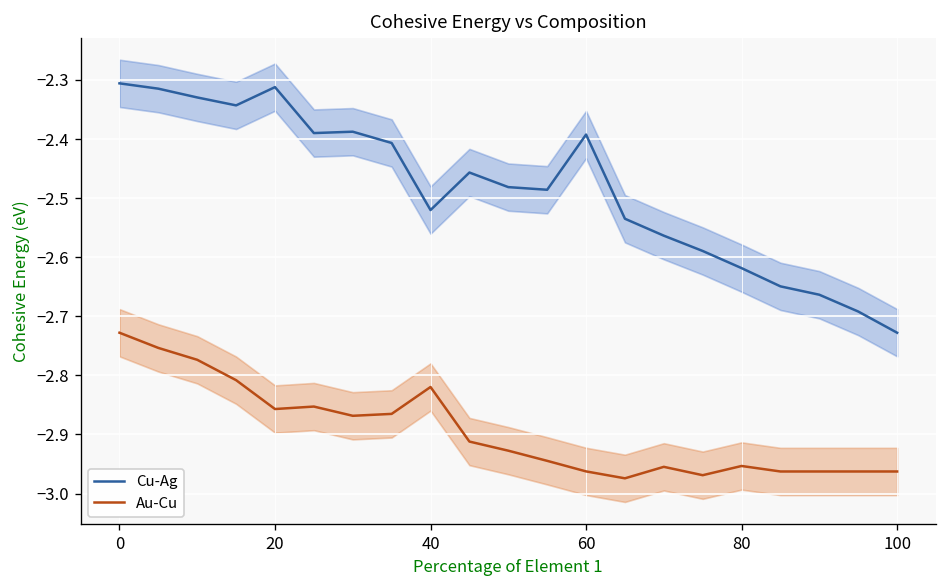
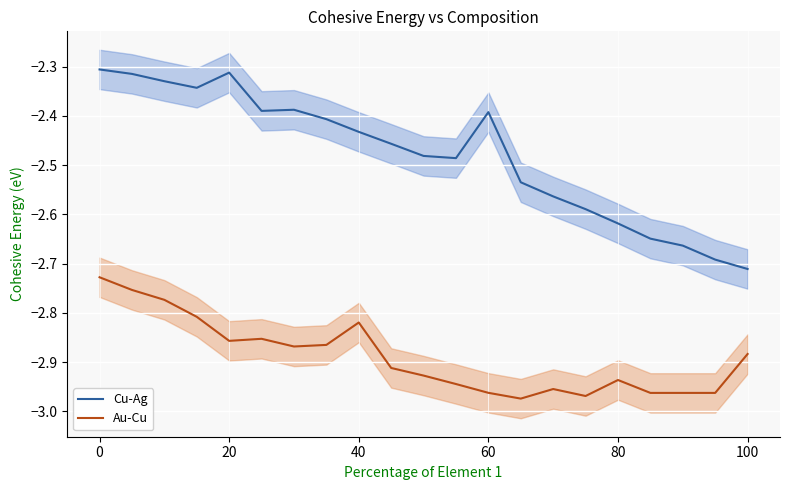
  {
    "Cu-Ag": {
      "0": -2.31,
      "20": -2.31,
-     "40": -2.52,
+     "40": -2.43,
      "60": -2.39,
      "80": -2.62,
-     "100": -2.73
+     "100": -2.71
    },
    "Au-Cu": {
      "0": -2.73,
      "20": -2.86,
      "40": -2.82,
      "60": -2.96,
-     "80": -2.95,
-     "100": -2.96
+     "80": -2.94,
+     "100": -2.88
    }
  }
